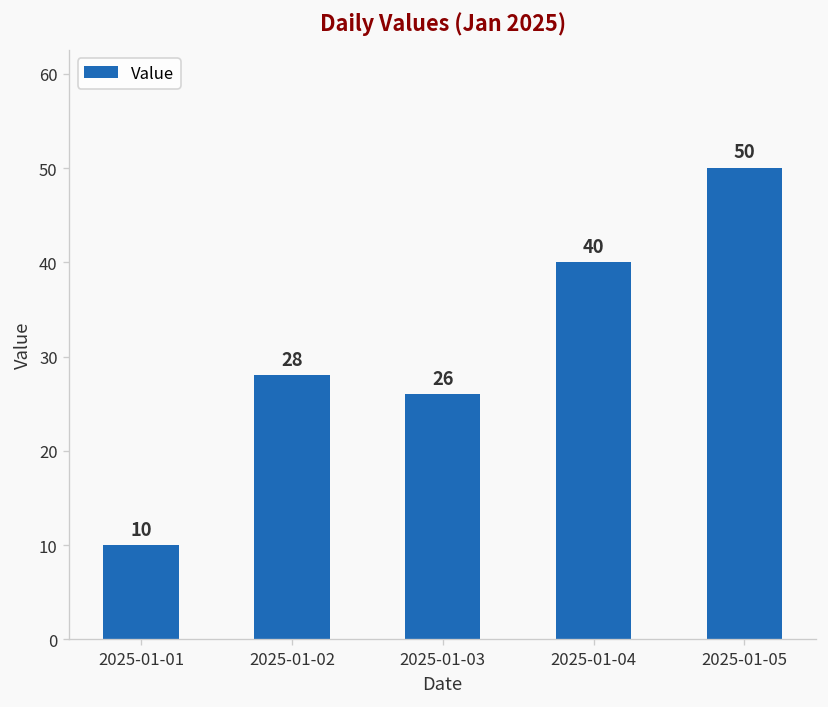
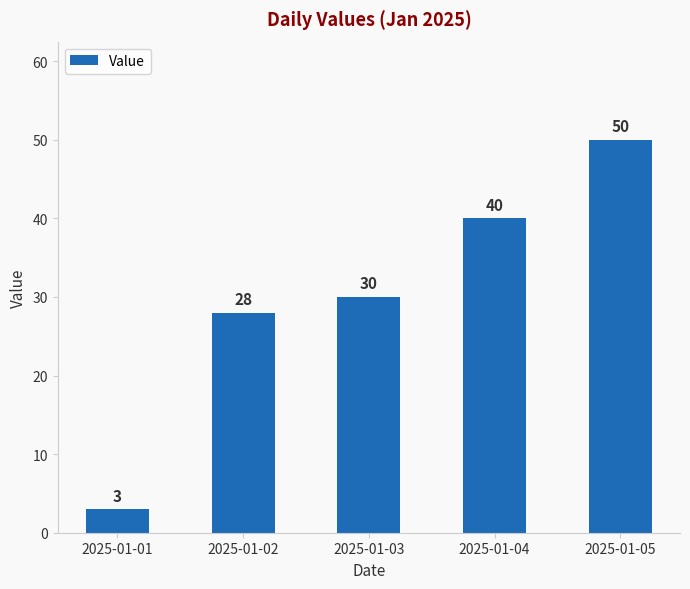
  {
-   "2025-01-01": 10,
+   "2025-01-01": 3,
    "2025-01-02": 28,
-   "2025-01-03": 26,
+   "2025-01-03": 30,
    "2025-01-04": 40,
    "2025-01-05": 50
  }
